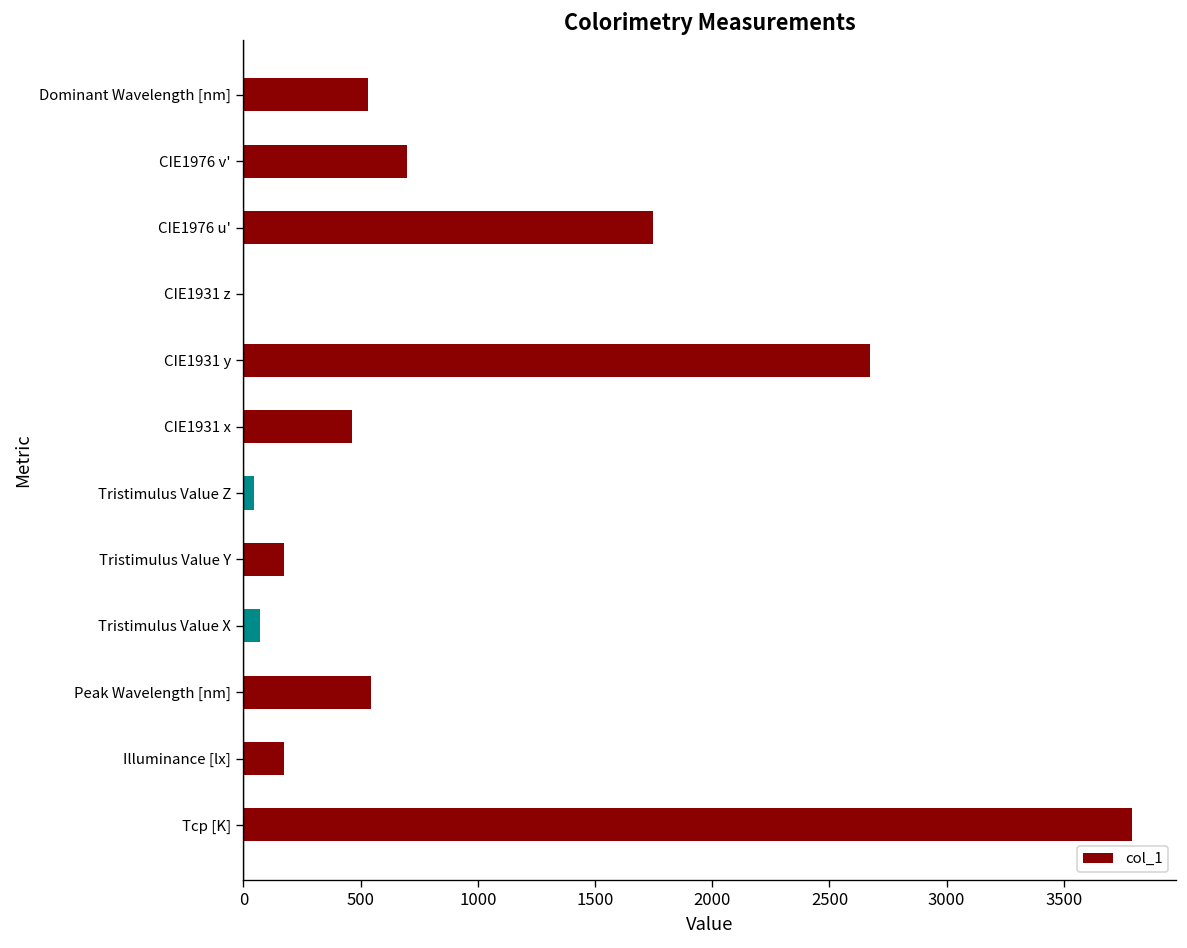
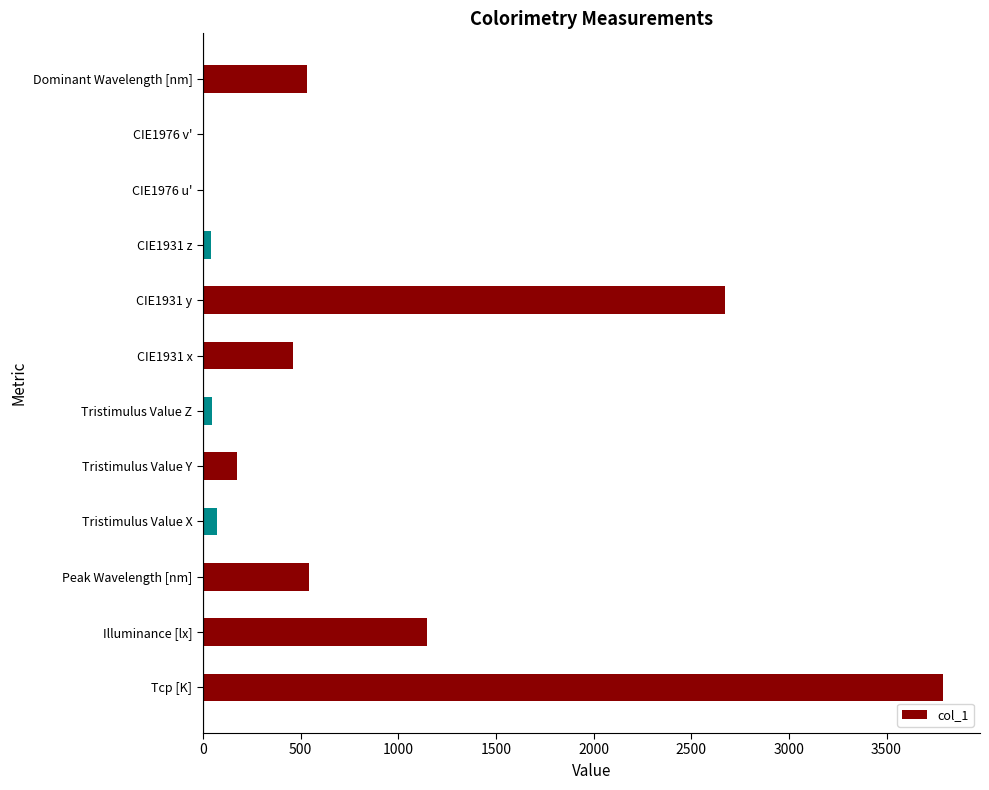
  {
    "Dominant Wavelength [nm]": 530,
-   "CIE1976 v'": 700,
-   "CIE1976 u'": 1750,
-   "CIE1931 z": 0,
+   "CIE1976 v'": 0,
+   "CIE1976 u'": 0,
+   "CIE1931 z": 40,
    "CIE1931 y": 2670,
    "CIE1931 x": 460,
    "Tristimulus Value Z": 50,
    "Tristimulus Value Y": 170,
    "Tristimulus Value X": 70,
    "Peak Wavelength [nm]": 550,
-   "Illuminance [lx]": 170,
+   "Illuminance [lx]": 1150,
    "Tcp [K]": 3790
  }
